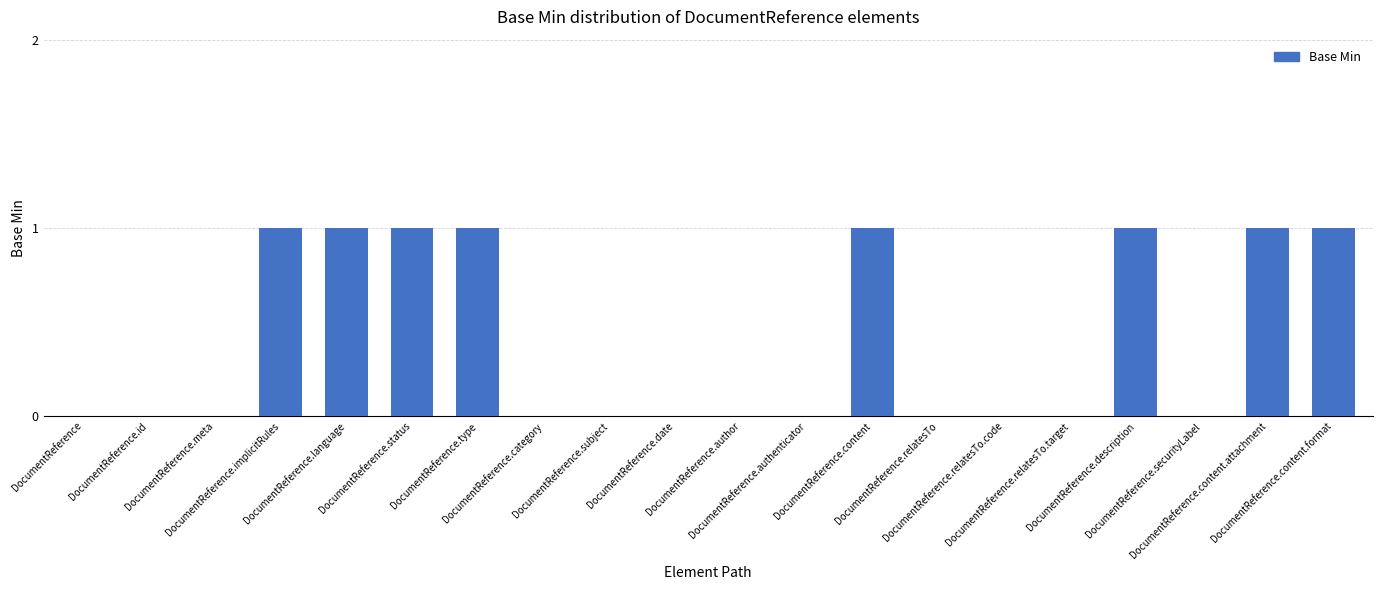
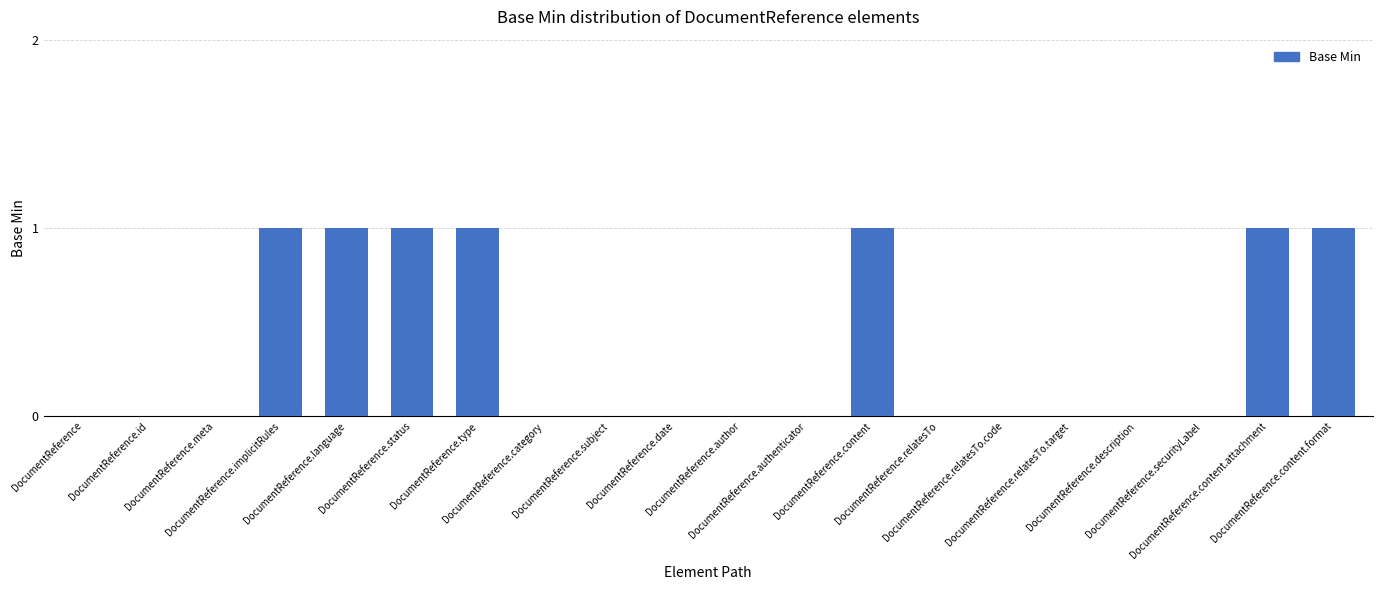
  {
    "DocumentReference": 0,
    "DocumentReference.id": 0,
    "DocumentReference.meta": 0,
    "DocumentReference.implicitRules": 1,
    "DocumentReference.language": 1,
    "DocumentReference.status": 1,
    "DocumentReference.type": 1,
    "DocumentReference.category": 0,
    "DocumentReference.subject": 0,
    "DocumentReference.date": 0,
    "DocumentReference.author": 0,
    "DocumentReference.authenticator": 0,
    "DocumentReference.content": 1,
    "DocumentReference.relatesTo": 0,
    "DocumentReference.relatesTo.code": 0,
    "DocumentReference.relatesTo.target": 0,
-   "DocumentReference.description": 1,
+   "DocumentReference.description": 0,
    "DocumentReference.securityLabel": 0,
    "DocumentReference.content.attachment": 1,
    "DocumentReference.content.format": 1
  }
